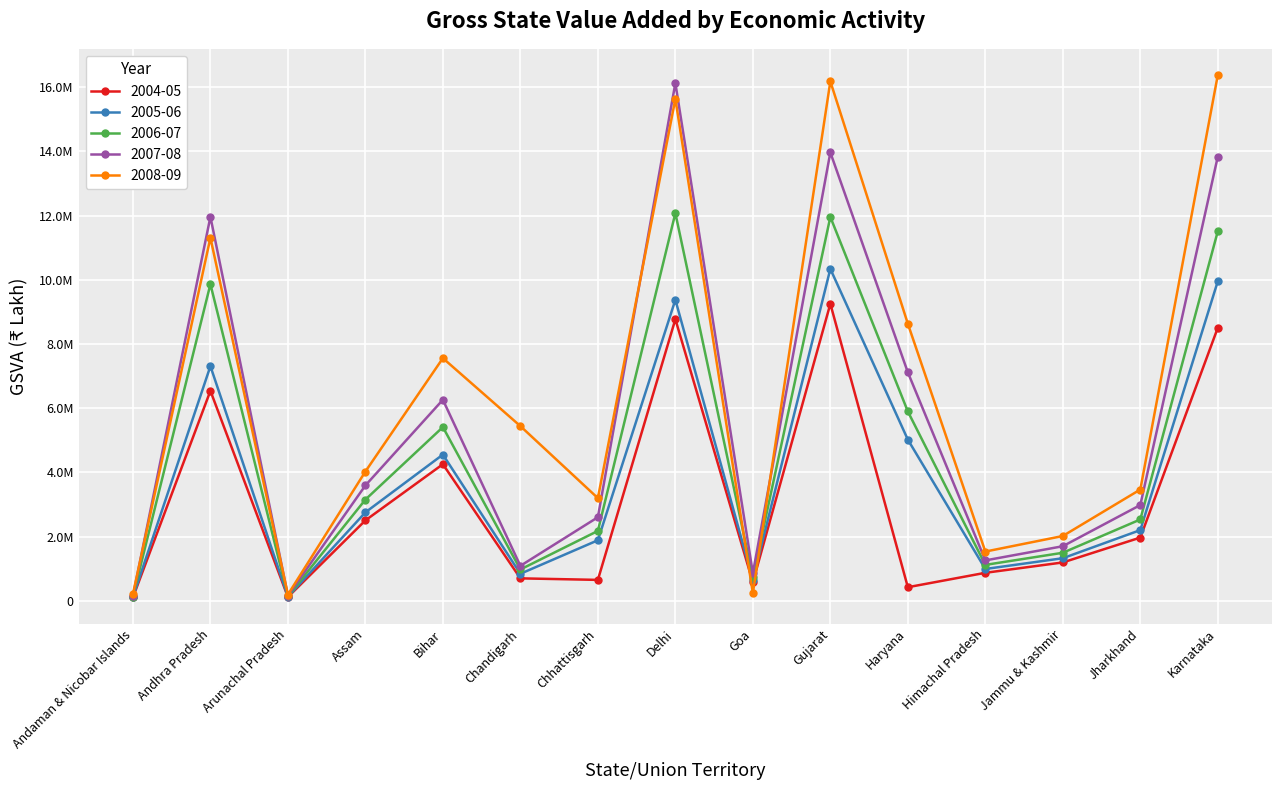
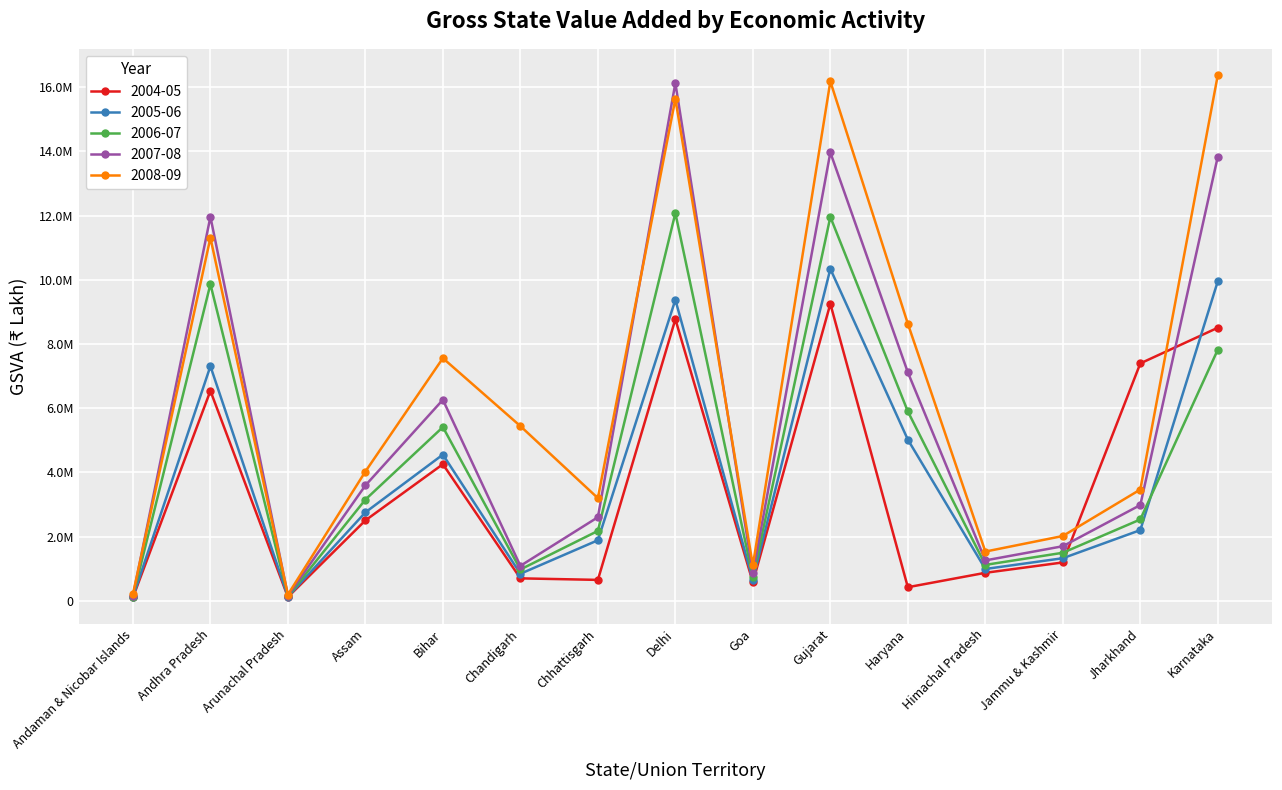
  {
    "2004-05": {
      "Andhra Pradesh": 6500000,
      "Assam": 2500000,
      "Bihar": 4300000,
      "Chandigarh": 700000,
      "Chhattisgarh": 600000,
      "Delhi": 8800000,
      "Gujarat": 9300000,
      "Haryana": 400000,
      "Himachal Pradesh": 900000,
      "Jammu & Kashmir": 1200000,
-     "Jharkhand": 2000000,
+     "Jharkhand": 7400000,
      "Karnataka": 8500000
    },
    "2005-06": {
      "Andhra Pradesh": 7300000,
      "Assam": 2800000,
      "Bihar": 4600000,
      "Chandigarh": 800000,
      "Chhattisgarh": 1900000,
      "Delhi": 9400000,
      "Gujarat": 10300000,
      "Haryana": 5000000,
      "Himachal Pradesh": 1000000,
      "Jammu & Kashmir": 1300000,
      "Jharkhand": 2200000,
      "Karnataka": 10000000
    },
    "2006-07": {
      "Andhra Pradesh": 9900000,
      "Assam": 3200000,
      "Bihar": 5400000,
      "Chandigarh": 1000000,
      "Chhattisgarh": 2200000,
      "Delhi": 12100000,
      "Goa": 700000,
      "Gujarat": 12000000,
      "Haryana": 5900000,
      "Himachal Pradesh": 1100000,
      "Jammu & Kashmir": 1500000,
      "Jharkhand": 2500000,
-     "Karnataka": 11500000
+     "Karnataka": 7800000
    },
    "2007-08": {
      "Andhra Pradesh": 12000000,
      "Assam": 3600000,
      "Bihar": 6300000,
      "Chandigarh": 1100000,
      "Chhattisgarh": 2600000,
      "Delhi": 16100000,
      "Goa": 900000,
      "Gujarat": 14000000,
      "Haryana": 7100000,
      "Himachal Pradesh": 1300000,
      "Jammu & Kashmir": 1700000,
      "Jharkhand": 3000000,
      "Karnataka": 13800000
    },
    "2008-09": {
      "Andhra Pradesh": 11300000,
      "Assam": 4000000,
      "Bihar": 7600000,
      "Chandigarh": 5400000,
      "Chhattisgarh": 3200000,
      "Delhi": 15600000,
-     "Goa": 200000,
+     "Goa": 1100000,
      "Gujarat": 16200000,
      "Haryana": 8600000,
      "Himachal Pradesh": 1500000,
      "Jammu & Kashmir": 2000000,
      "Jharkhand": 3500000,
      "Karnataka": 16400000
    }
  }
